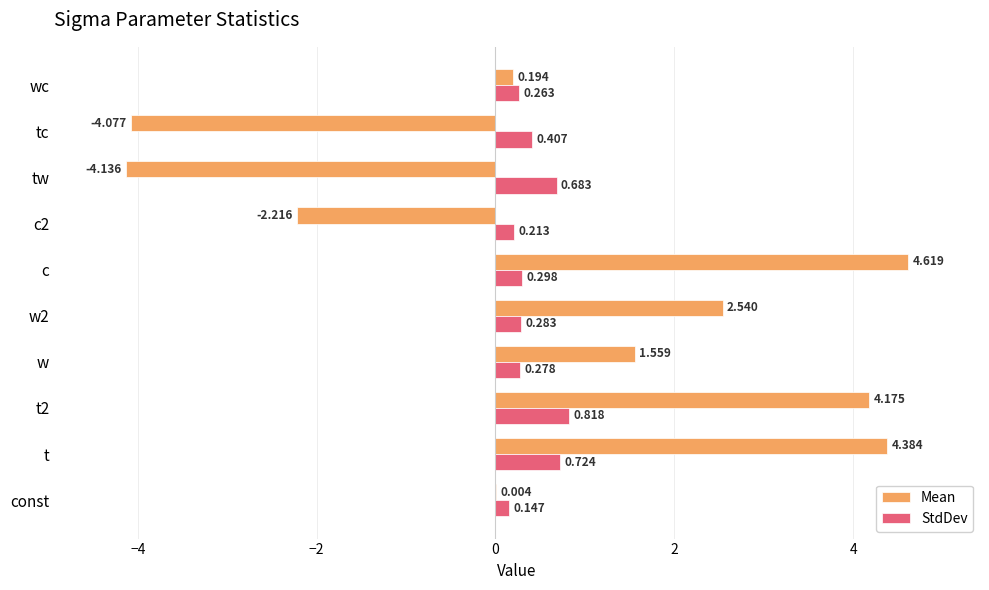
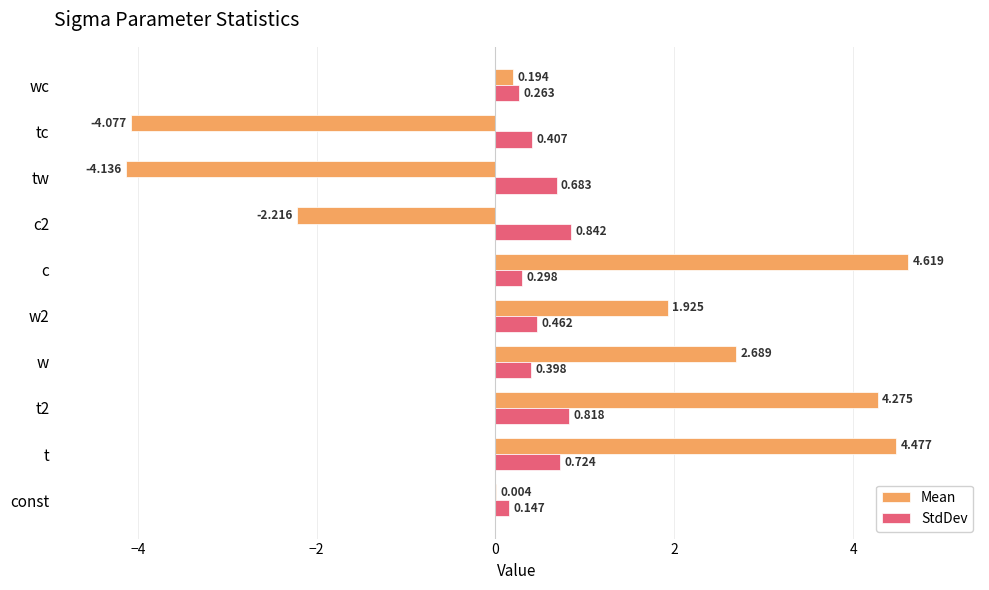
  {
    "Mean": {
      "wc": 0.194,
      "tc": -4.077,
      "tw": -4.136,
      "c2": -2.216,
      "c": 4.619,
-     "w2": 2.540,
-     "w": 1.559,
-     "t2": 4.175,
-     "t": 4.384,
+     "w2": 1.925,
+     "w": 2.689,
+     "t2": 4.275,
+     "t": 4.477,
      "const": 0.004
    },
    "StdDev": {
      "wc": 0.263,
      "tc": 0.407,
      "tw": 0.683,
-     "c2": 0.213,
+     "c2": 0.842,
      "c": 0.298,
-     "w2": 0.283,
-     "w": 0.278,
+     "w2": 0.462,
+     "w": 0.398,
      "t2": 0.818,
      "t": 0.724,
      "const": 0.147
    }
  }
